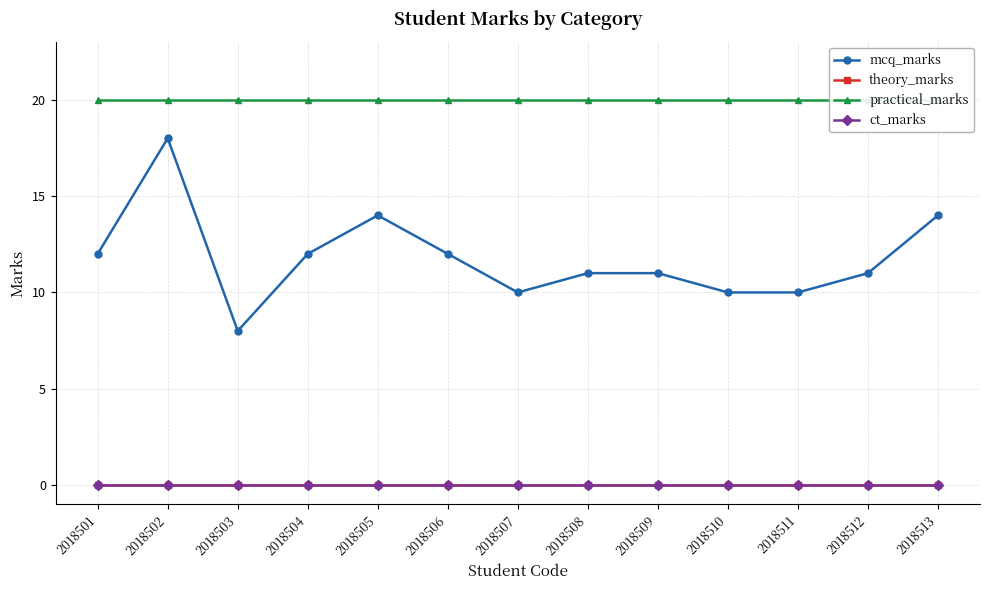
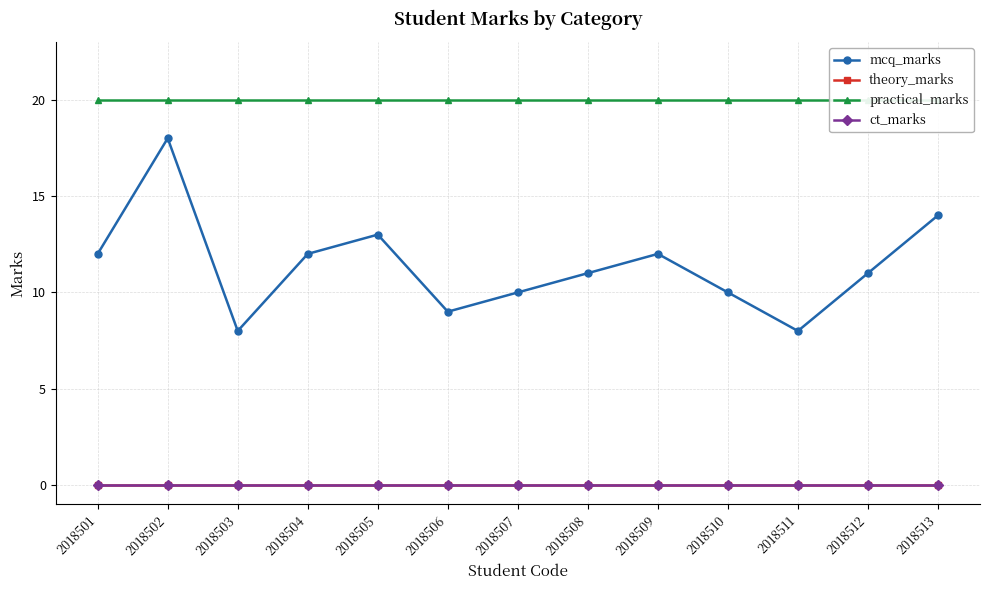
  {
    "mcq_marks": {
      "2018501": 12,
      "2018502": 18,
      "2018503": 8,
      "2018504": 12,
-     "2018505": 14,
-     "2018506": 12,
+     "2018505": 13,
+     "2018506": 9,
      "2018507": 10,
      "2018508": 11,
-     "2018509": 11,
+     "2018509": 12,
      "2018510": 10,
-     "2018511": 10,
+     "2018511": 8,
      "2018512": 11,
      "2018513": 14
    },
    "ct_marks": {
      "2018501": 0,
      "2018502": 0,
      "2018503": 0,
      "2018504": 0,
      "2018505": 0,
      "2018506": 0,
      "2018507": 0,
      "2018508": 0,
      "2018509": 0,
      "2018510": 0,
      "2018511": 0,
      "2018512": 0,
      "2018513": 0
    },
    "practical_marks": {
      "2018501": 20,
      "2018502": 20,
      "2018503": 20,
      "2018504": 20,
      "2018505": 20,
      "2018506": 20,
      "2018507": 20,
      "2018508": 20,
      "2018509": 20,
      "2018510": 20,
      "2018511": 20
    }
  }
